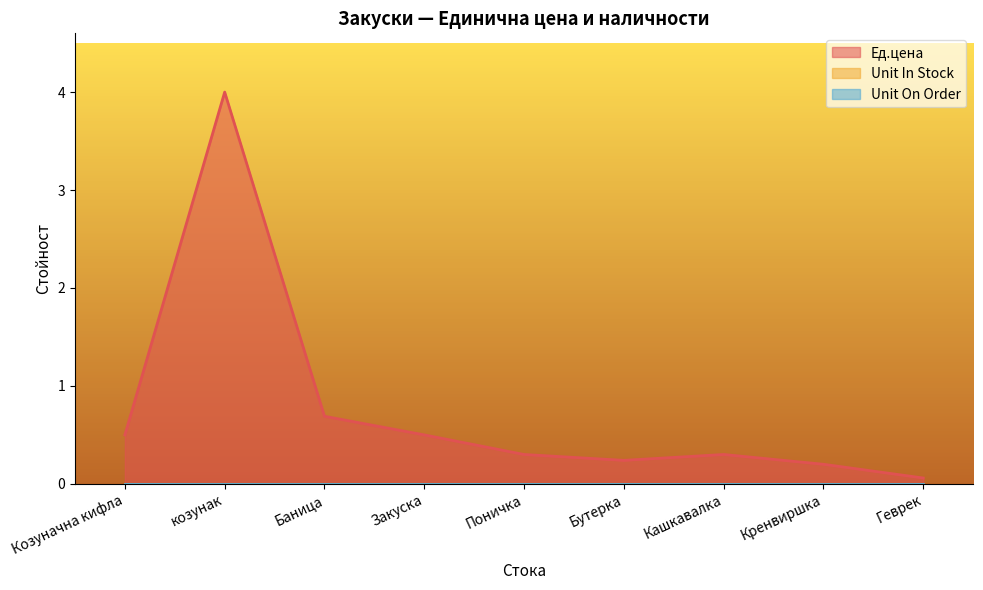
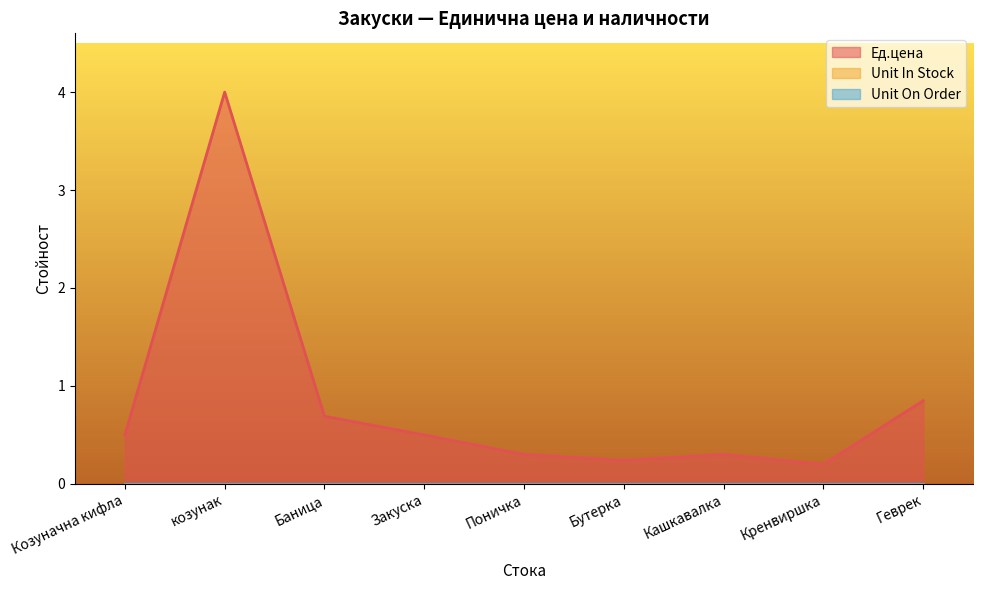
  {
    "Ед.цена": {
      "Козуначна кифла": 0.5,
      "козунак": 4.0,
      "Баница": 0.7,
      "Закуска": 0.5,
      "Поничка": 0.3,
      "Бутерка": 0.2,
      "Кашкавалка": 0.3,
      "Кренвиршка": 0.2,
-     "Геврек": 0.1
+     "Геврек": 0.9
    },
    "Unit On Order": {
      "Козуначна кифла": 0.0,
      "козунак": 0.0,
      "Баница": 0.0,
      "Закуска": 0.0,
      "Поничка": 0.0,
      "Бутерка": 0.0,
      "Кашкавалка": 0.0,
      "Кренвиршка": 0.0,
      "Геврек": 0.0
    }
  }
